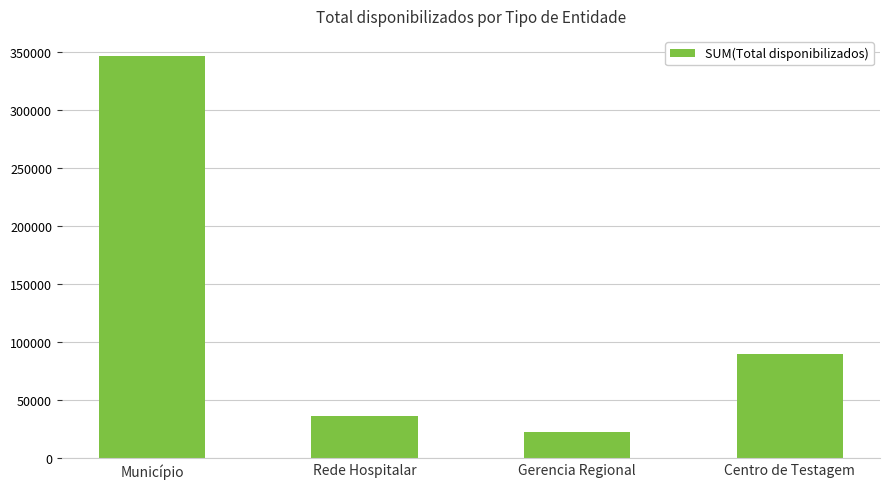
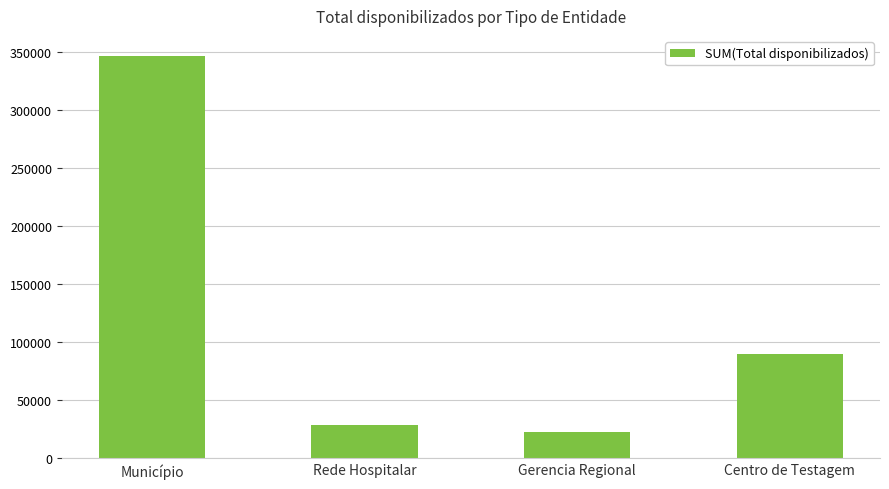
  {
    "Município": 346000,
-   "Rede Hospitalar": 36000,
+   "Rede Hospitalar": 28000,
    "Gerencia Regional": 23000,
    "Centro de Testagem": 90000
  }
